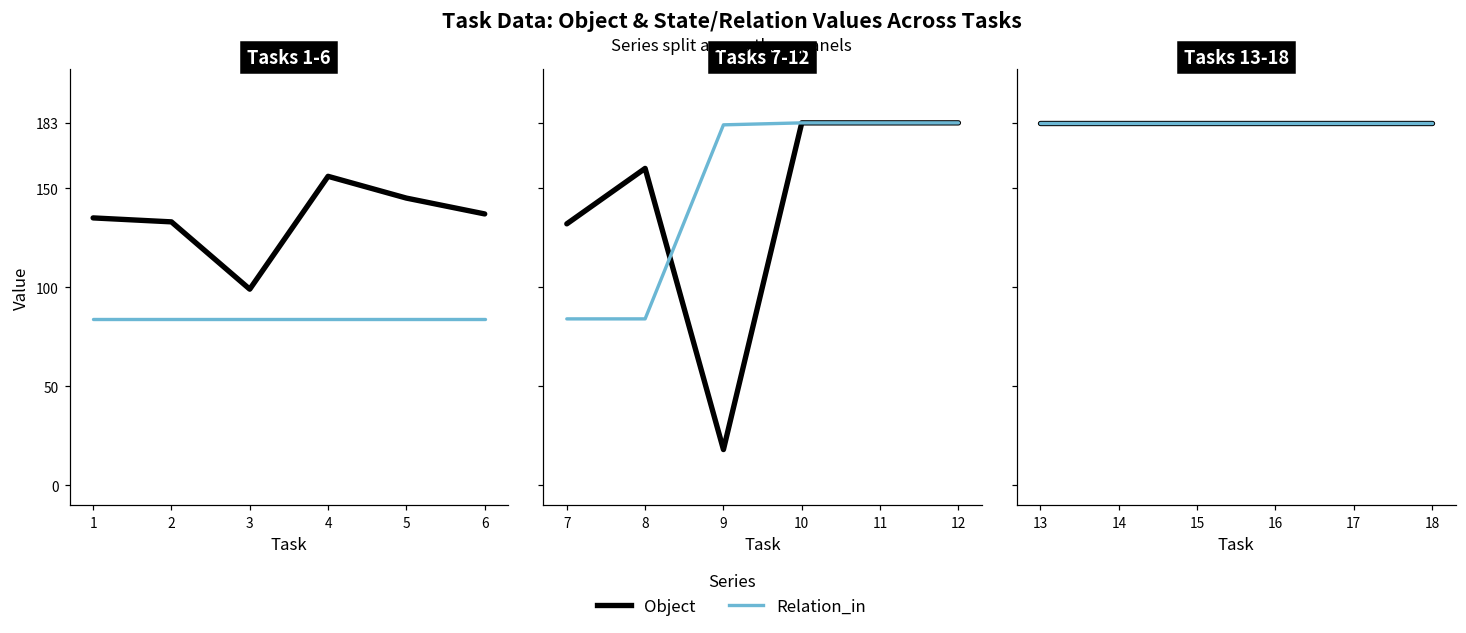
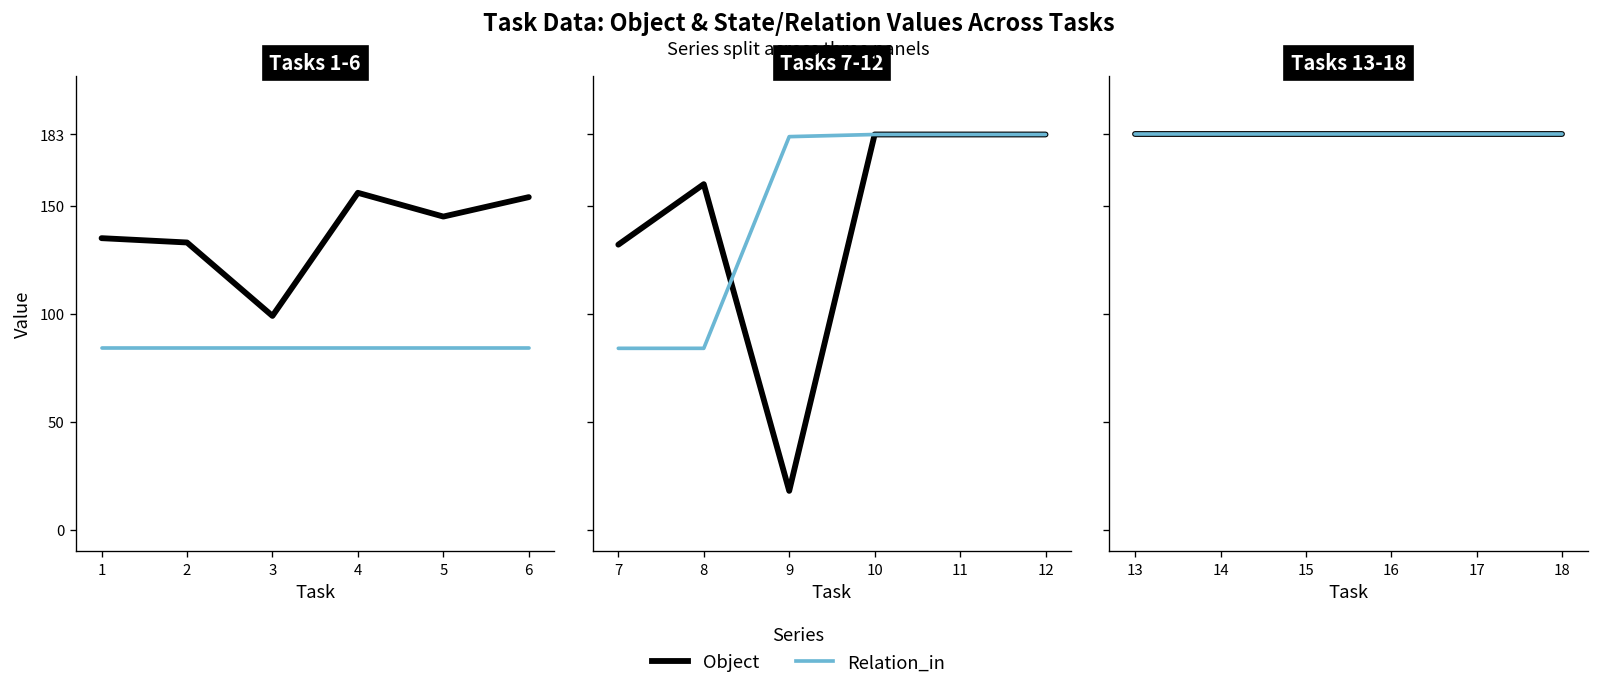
  {
    "Tasks 1-6": {
      "Object": {
        "1": 135,
        "2": 133,
        "3": 99,
        "4": 156,
        "5": 145,
-       "6": 137
+       "6": 154
      },
      "Relation_in": {
        "1": 84,
        "2": 84,
        "3": 84,
        "4": 84,
        "5": 84,
        "6": 84
      }
    }
  }
